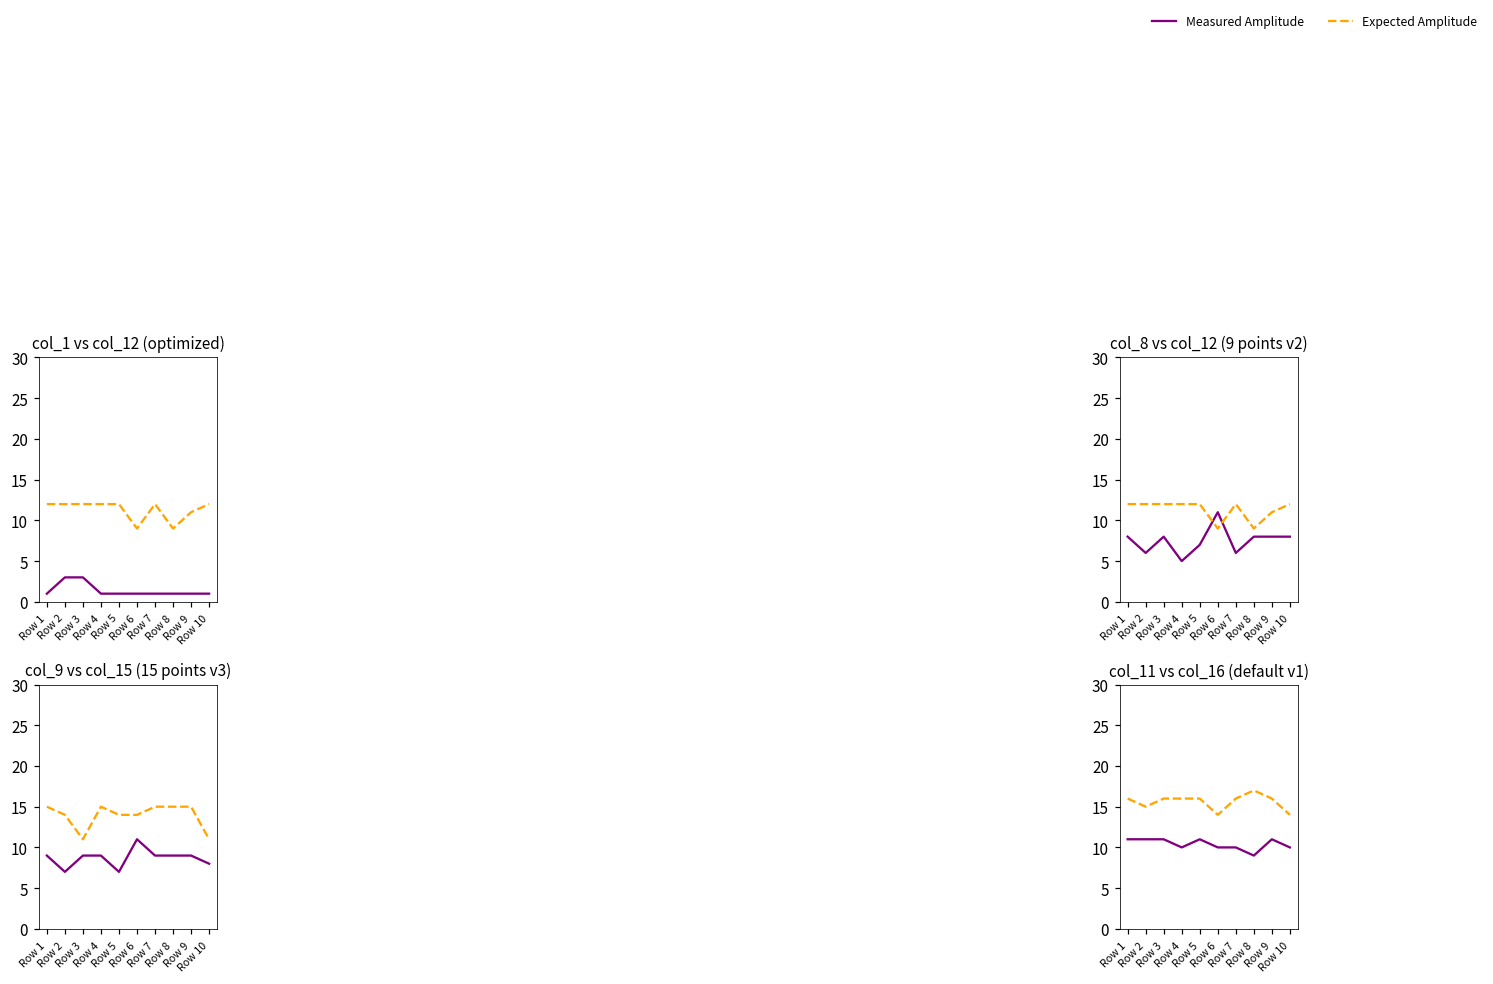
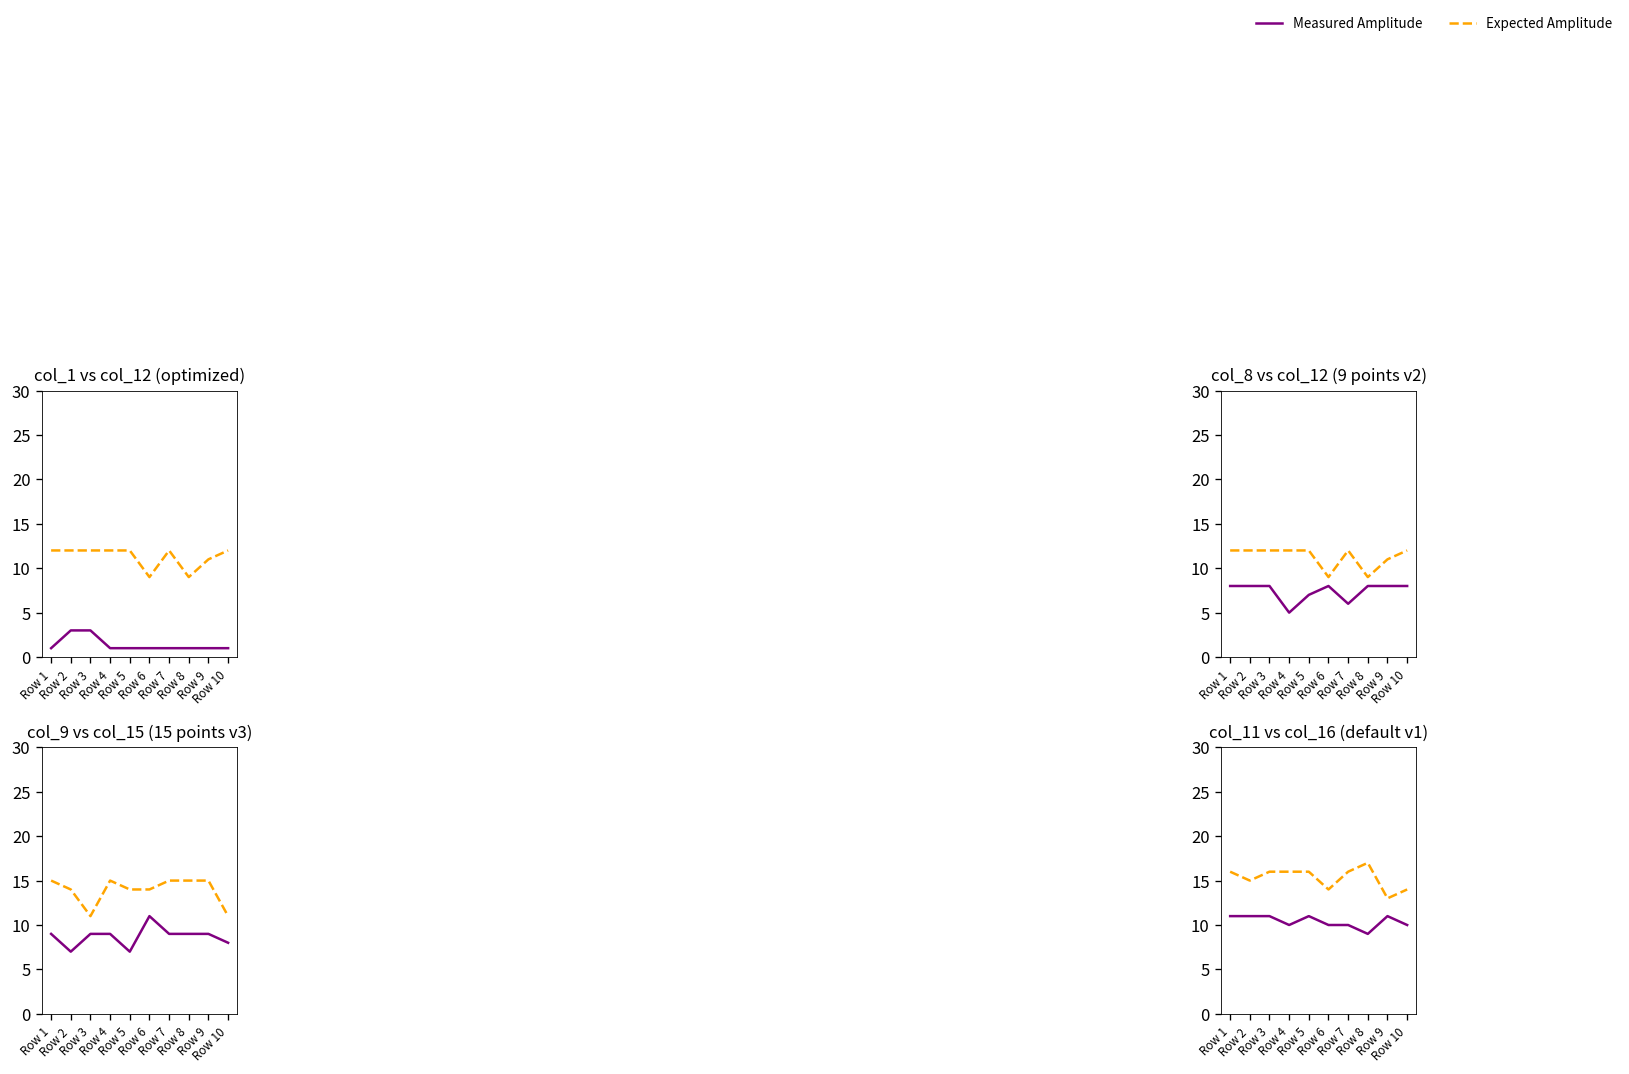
  {
    "col_1 vs col_12 (optimized)": {
      "Measured Amplitude": {
        "Row 1": 1,
        "Row 2": 3,
        "Row 3": 3,
        "Row 4": 1,
        "Row 5": 1,
        "Row 6": 1,
        "Row 7": 1,
        "Row 8": 1,
        "Row 9": 1,
        "Row 10": 1
      },
      "Expected Amplitude": {
        "Row 1": 12,
        "Row 2": 12,
        "Row 3": 12,
        "Row 4": 12,
        "Row 5": 12,
        "Row 6": 9,
        "Row 7": 12,
        "Row 8": 9,
        "Row 9": 11,
        "Row 10": 12
      }
    },
    "col_8 vs col_12 (9 points v2)": {
      "Measured Amplitude": {
        "Row 1": 8,
-       "Row 2": 6,
+       "Row 2": 8,
        "Row 3": 8,
        "Row 4": 5,
        "Row 5": 7,
-       "Row 6": 11,
+       "Row 6": 8,
        "Row 7": 6,
        "Row 8": 8,
        "Row 9": 8,
        "Row 10": 8
      },
      "Expected Amplitude": {
        "Row 1": 12,
        "Row 2": 12,
        "Row 3": 12,
        "Row 4": 12,
        "Row 5": 12,
        "Row 6": 9,
        "Row 7": 12,
        "Row 8": 9,
        "Row 9": 11,
        "Row 10": 12
      }
    },
    "col_9 vs col_15 (15 points v3)": {
      "Measured Amplitude": {
        "Row 1": 9,
        "Row 2": 7,
        "Row 3": 9,
        "Row 4": 9,
        "Row 5": 7,
        "Row 6": 11,
        "Row 7": 9,
        "Row 8": 9,
        "Row 9": 9,
        "Row 10": 8
      },
      "Expected Amplitude": {
        "Row 1": 15,
        "Row 2": 14,
        "Row 3": 11,
        "Row 4": 15,
        "Row 5": 14,
        "Row 6": 14,
        "Row 7": 15,
        "Row 8": 15,
        "Row 9": 15,
        "Row 10": 11
      }
    },
    "col_11 vs col_16 (default v1)": {
      "Measured Amplitude": {
        "Row 1": 11,
        "Row 2": 11,
        "Row 3": 11,
        "Row 4": 10,
        "Row 5": 11,
        "Row 6": 10,
        "Row 7": 10,
        "Row 8": 9,
        "Row 9": 11,
        "Row 10": 10
      },
      "Expected Amplitude": {
        "Row 1": 16,
        "Row 2": 15,
        "Row 3": 16,
        "Row 4": 16,
        "Row 5": 16,
        "Row 6": 14,
        "Row 7": 16,
        "Row 8": 17,
-       "Row 9": 16,
+       "Row 9": 13,
        "Row 10": 14
      }
    }
  }
